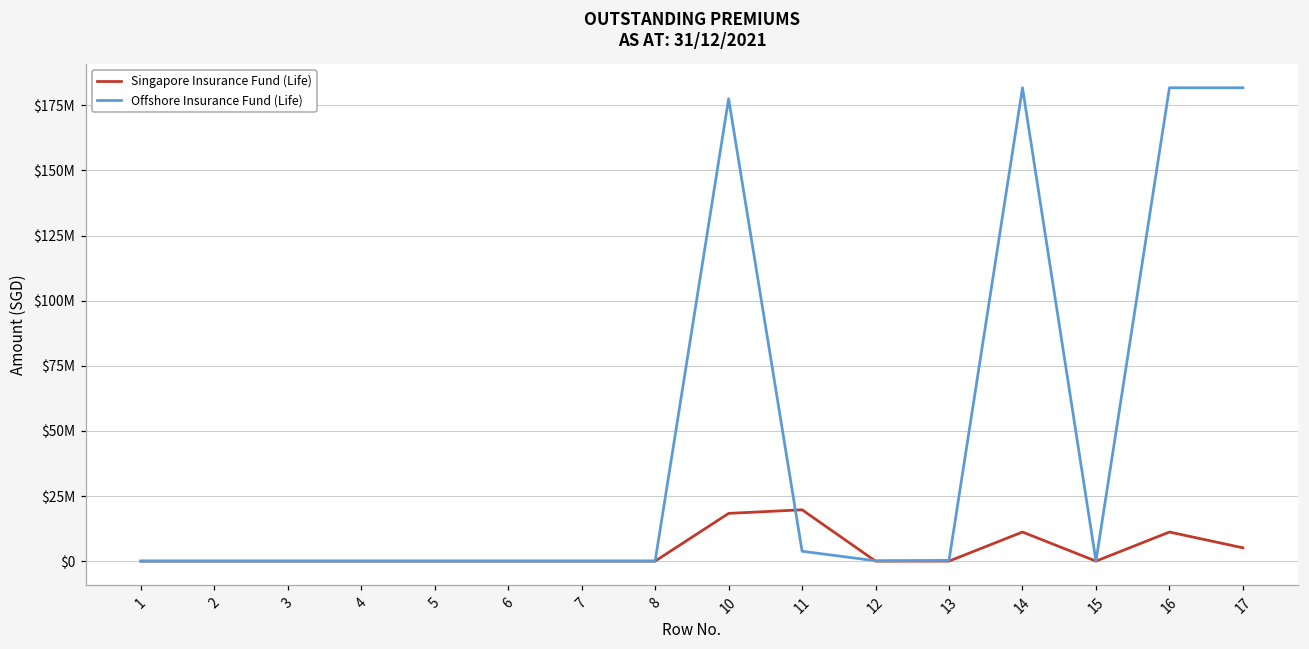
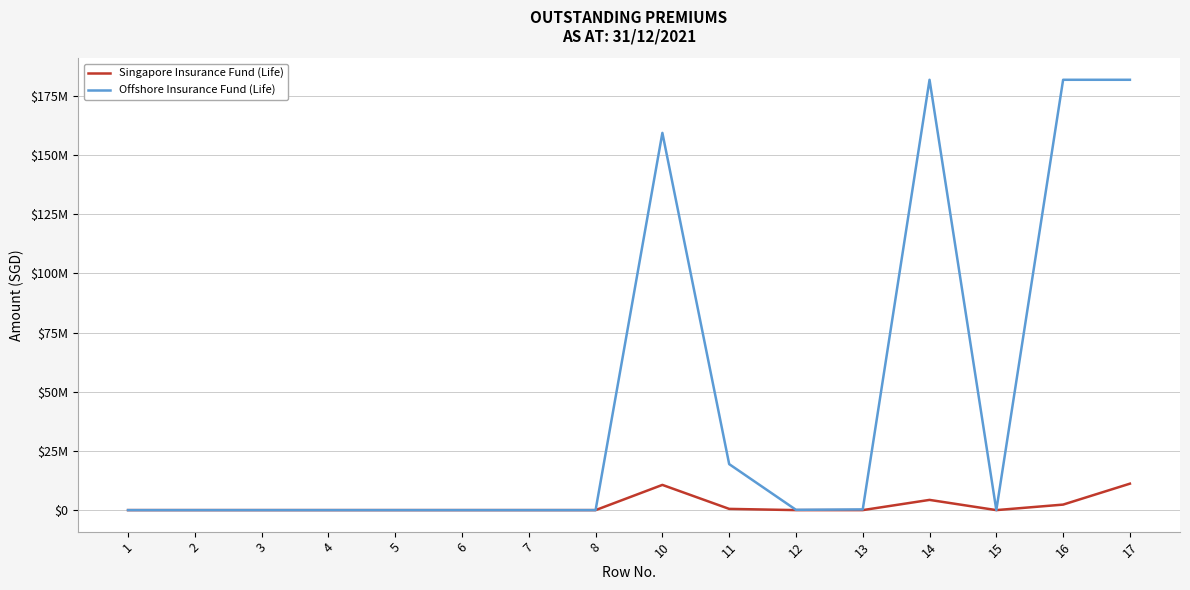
  {
    "Singapore Insurance Fund (Life)": {
-     "10": "$18000000",
-     "11": "$20000000",
-     "14": "$11000000",
-     "16": "$11000000",
-     "17": "$5000000"
+     "10": "$11000000",
+     "11": "$1000000",
+     "14": "$4000000",
+     "16": "$2000000",
+     "17": "$11000000"
    },
    "Offshore Insurance Fund (Life)": {
-     "10": "$178000000",
-     "11": "$4000000",
+     "10": "$159000000",
+     "11": "$19000000",
      "14": "$182000000",
      "16": "$182000000",
      "17": "$182000000"
    }
  }
